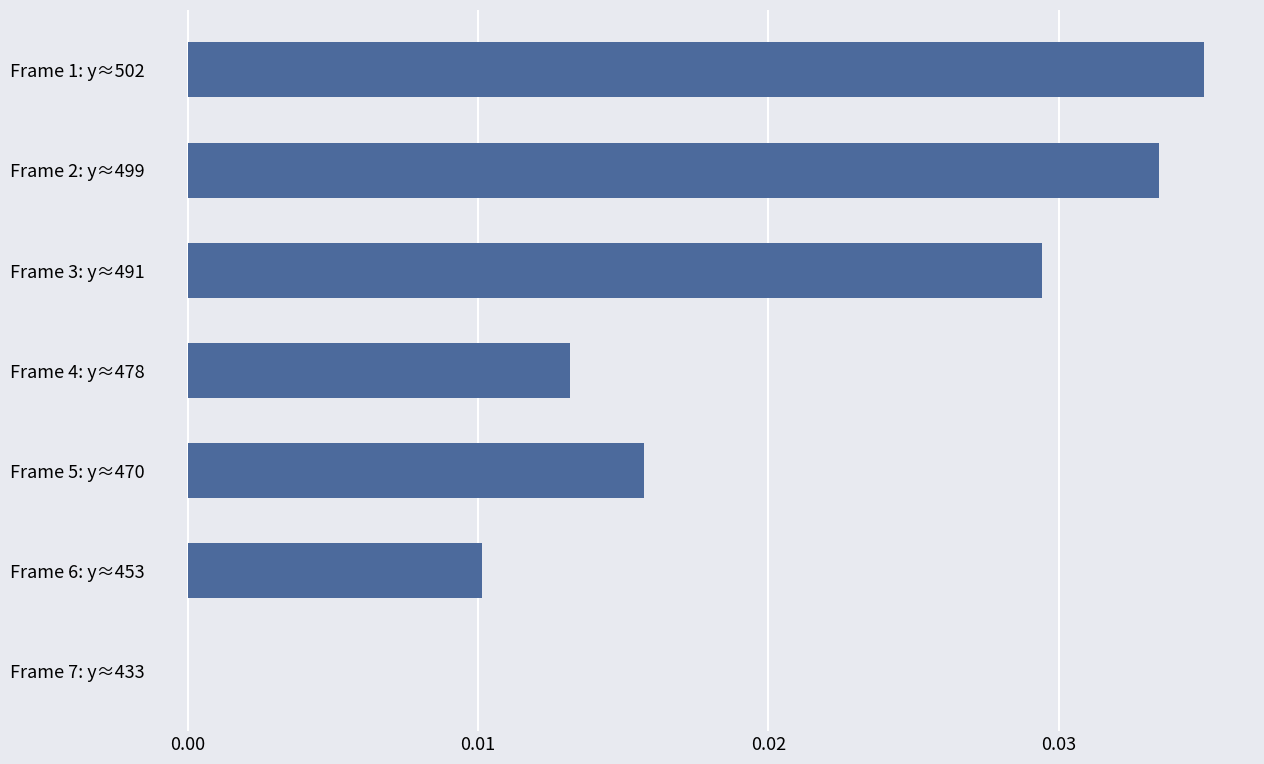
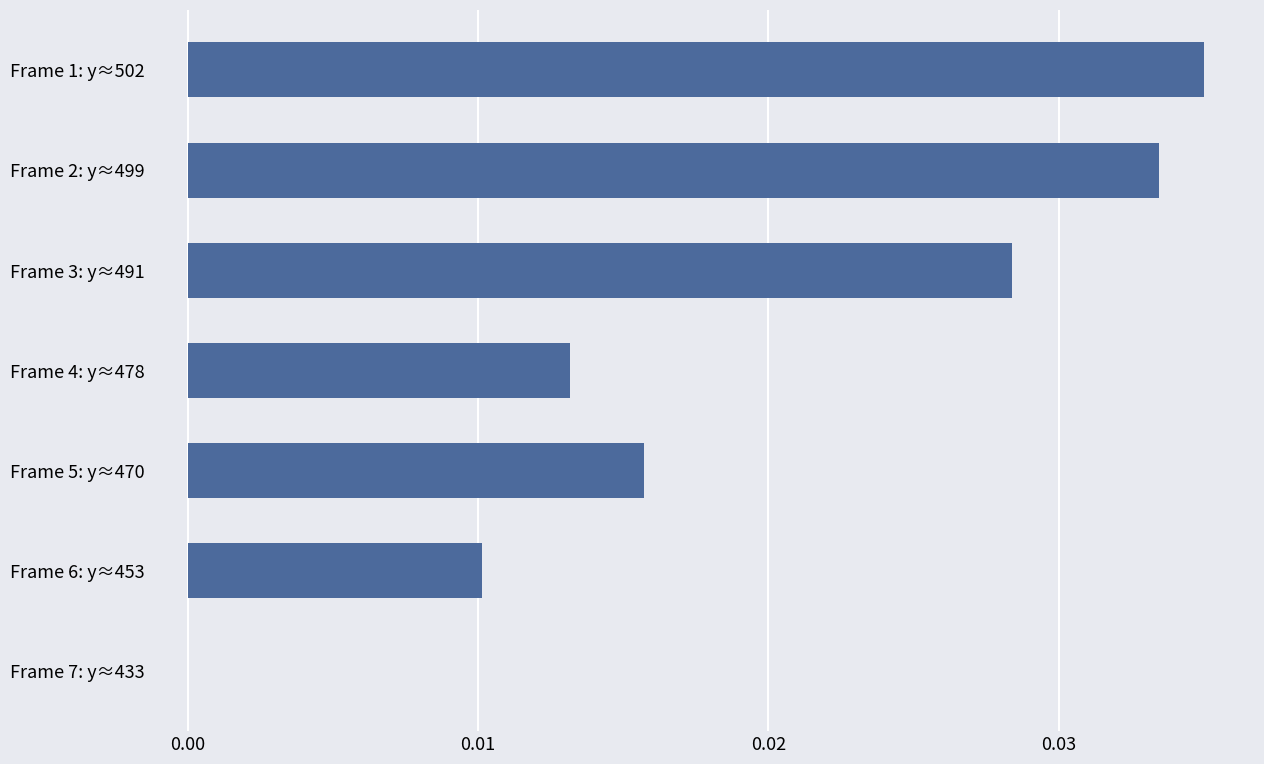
  {
    "Frame 1: y≈502": 0.0350,
    "Frame 2: y≈499": 0.0335,
-   "Frame 3: y≈491": 0.0294,
+   "Frame 3: y≈491": 0.0284,
    "Frame 4: y≈478": 0.0132,
    "Frame 5: y≈470": 0.0157,
    "Frame 6: y≈453": 0.0101,
    "Frame 7: y≈433": 0.0000
  }
